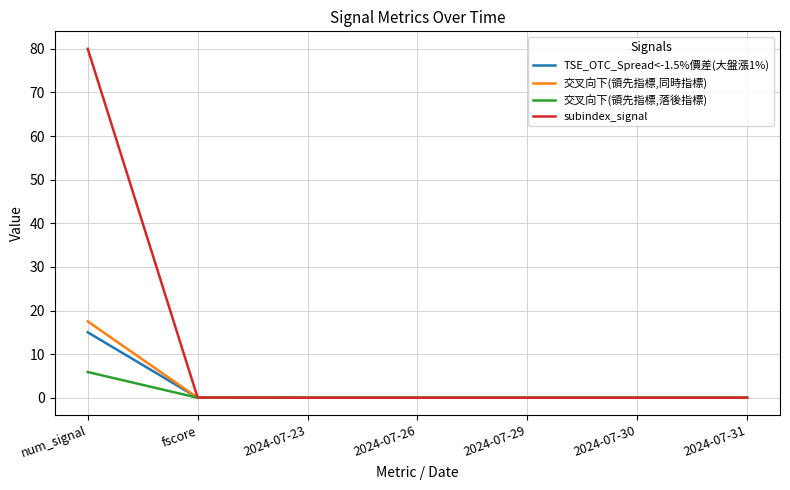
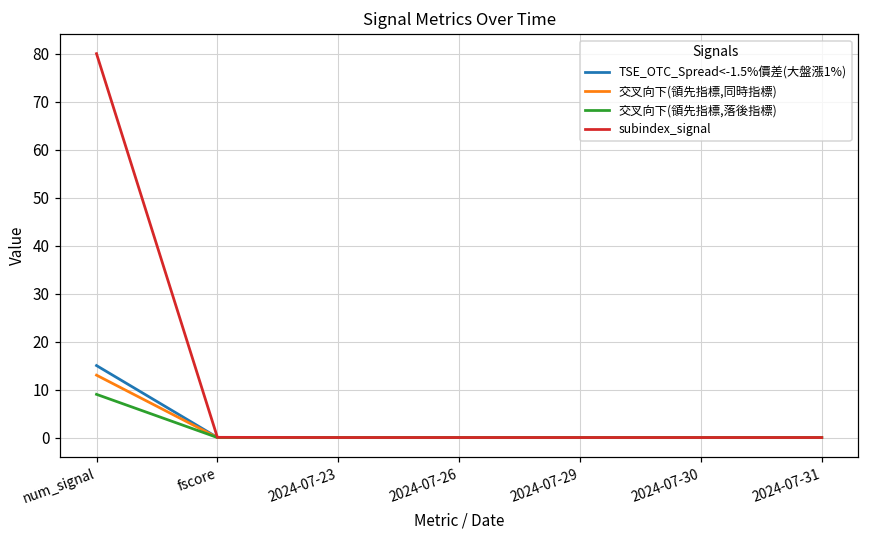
  {
    "TSE_OTC_Spread<-1.5%價差(大盤漲1%)": {
      "num_signal": 15
    },
    "交叉向下(領先指標,同時指標)": {
-     "num_signal": 18
+     "num_signal": 13
    },
    "交叉向下(領先指標,落後指標)": {
-     "num_signal": 6
+     "num_signal": 9
    },
    "subindex_signal": {
      "num_signal": 80
    }
  }
